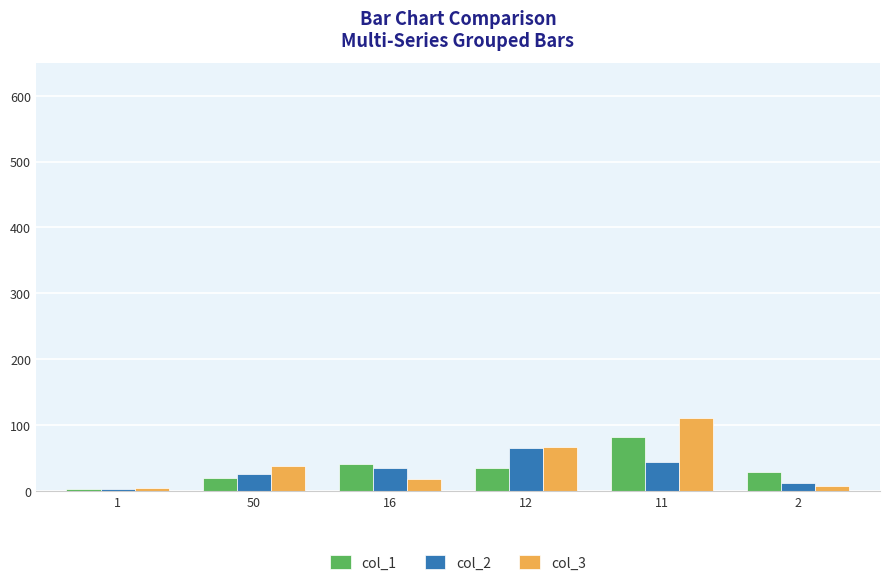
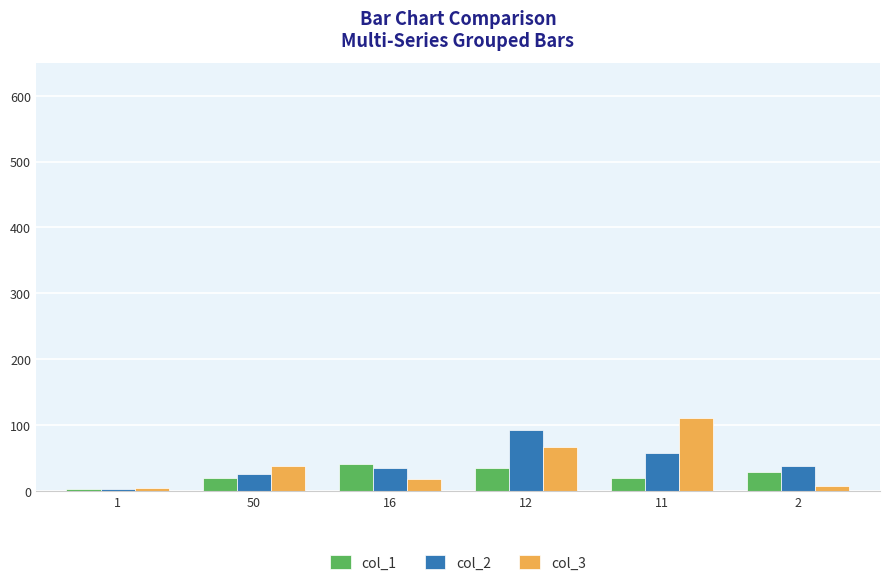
  {
    "col_1": {
      "50": 20,
      "16": 40,
      "12": 40,
-     "11": 80,
+     "11": 20,
      "2": 30
    },
    "col_2": {
      "50": 30,
      "16": 30,
-     "12": 70,
-     "11": 40,
-     "2": 10
+     "12": 90,
+     "11": 60,
+     "2": 40
    },
    "col_3": {
      "1": 0,
      "50": 40,
      "16": 20,
      "12": 70,
      "11": 110,
      "2": 10
    }
  }
